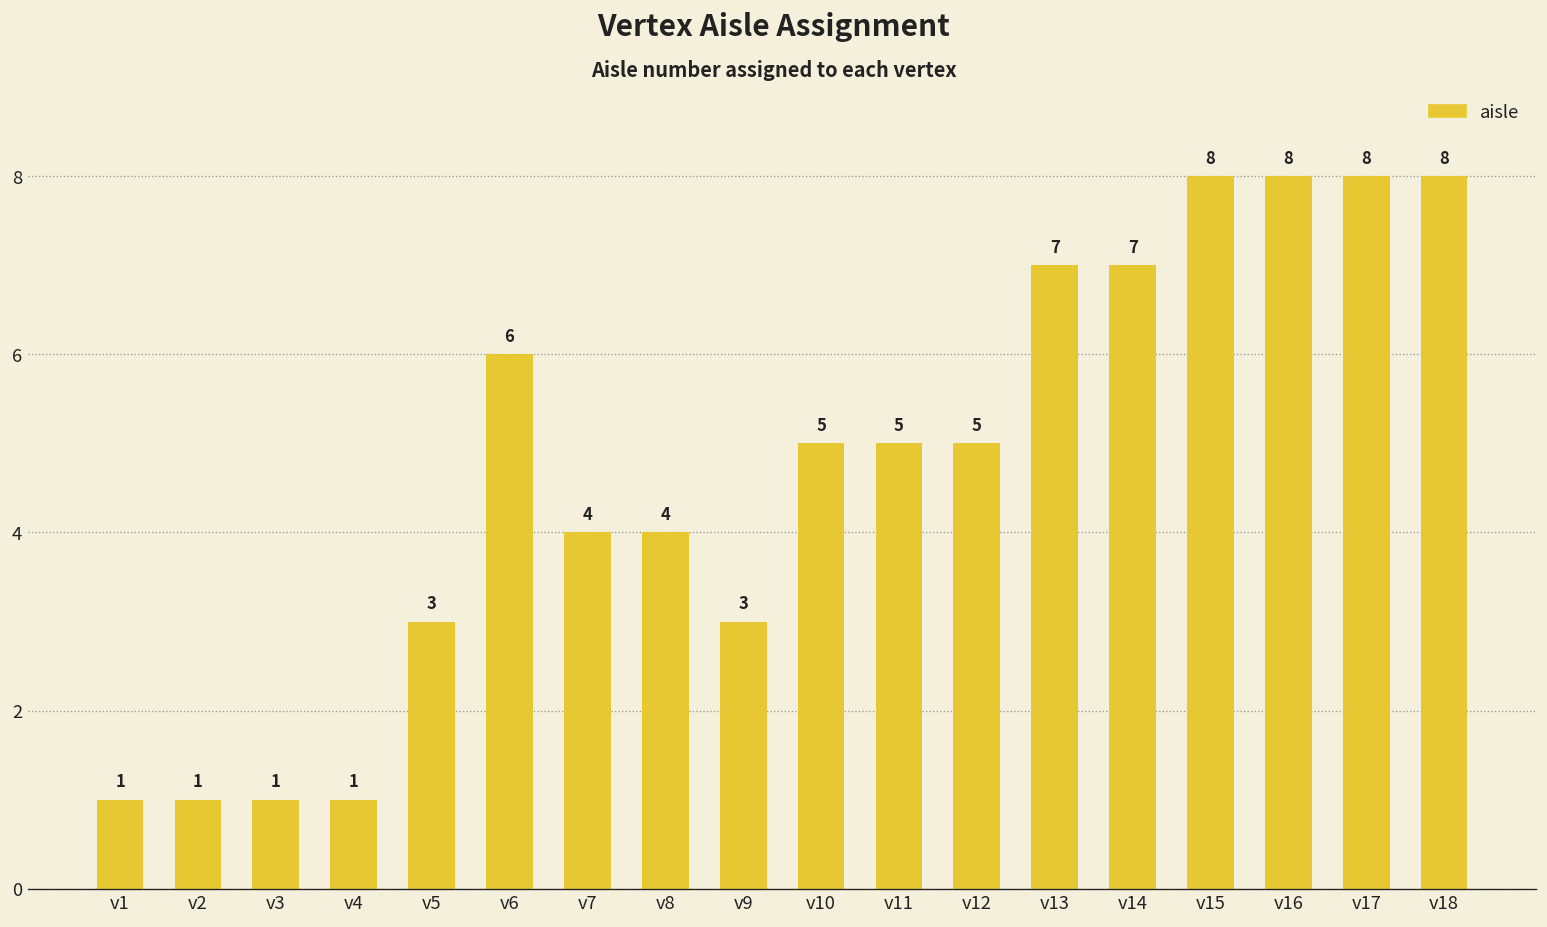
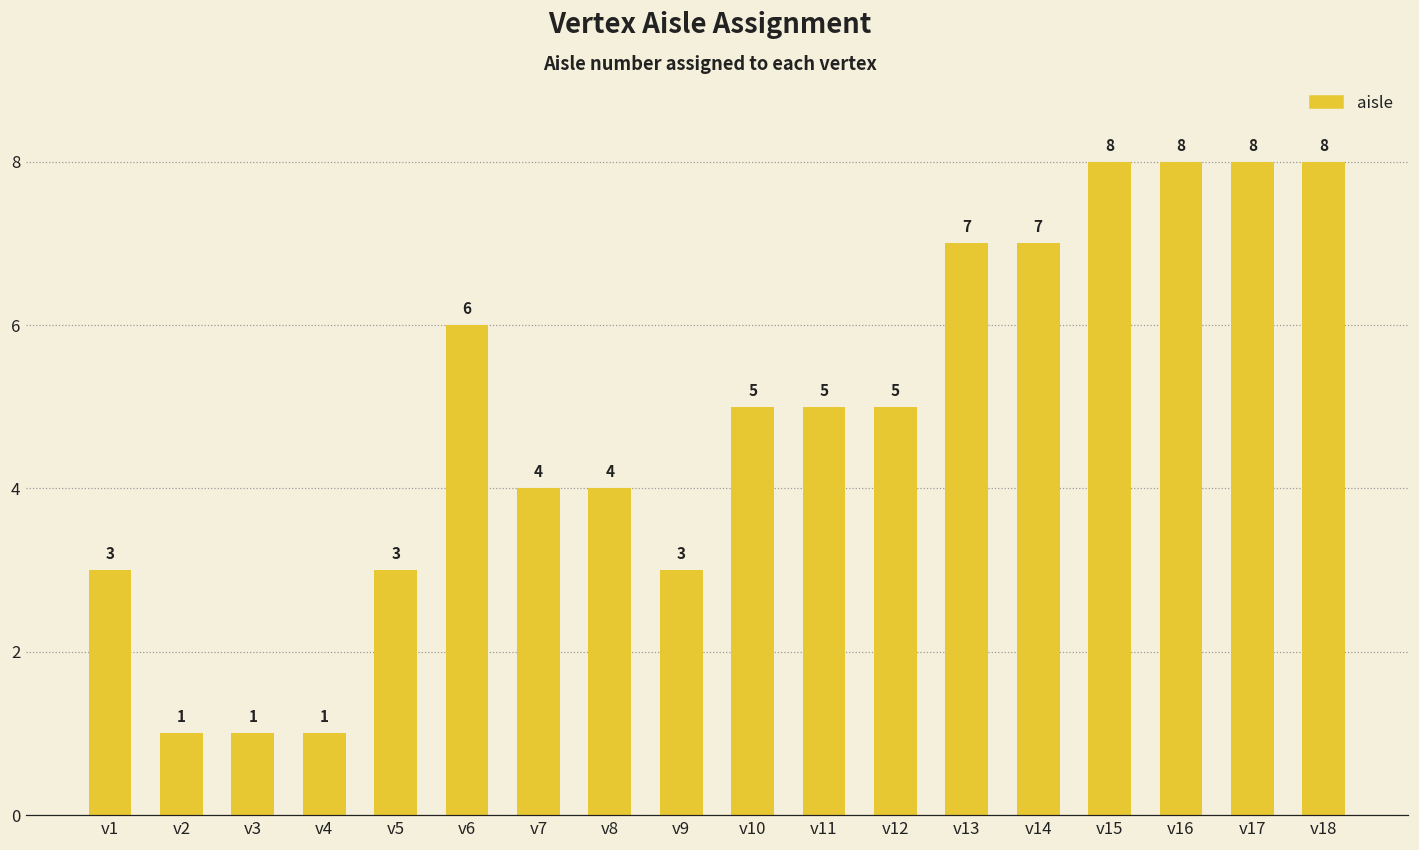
  {
-   "v1": 1,
+   "v1": 3,
    "v2": 1,
    "v3": 1,
    "v4": 1,
    "v5": 3,
    "v6": 6,
    "v7": 4,
    "v8": 4,
    "v9": 3,
    "v10": 5,
    "v11": 5,
    "v12": 5,
    "v13": 7,
    "v14": 7,
    "v15": 8,
    "v16": 8,
    "v17": 8,
    "v18": 8
  }
